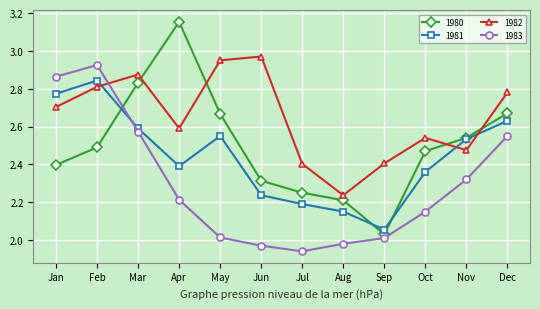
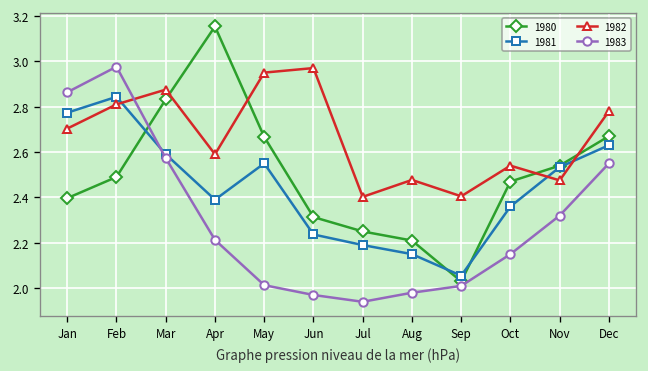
  {
    "1980": {
      "Jan": 2.40,
      "Feb": 2.49,
      "Mar": 2.83,
      "Apr": 3.15,
      "May": 2.67,
      "Jun": 2.31,
      "Jul": 2.25,
      "Aug": 2.21,
      "Sep": 2.03,
      "Oct": 2.47,
      "Dec": 2.67
    },
    "1981": {
      "Jan": 2.77,
      "Feb": 2.84,
      "Mar": 2.59,
      "Apr": 2.39,
      "May": 2.55,
      "Jun": 2.24,
      "Jul": 2.19,
      "Aug": 2.15,
      "Sep": 2.05,
      "Oct": 2.36,
      "Dec": 2.63
    },
    "1982": {
      "Jan": 2.70,
      "Feb": 2.81,
      "Mar": 2.88,
      "Apr": 2.59,
      "May": 2.95,
      "Jun": 2.97,
      "Jul": 2.40,
-     "Aug": 2.24,
+     "Aug": 2.48,
      "Sep": 2.41,
      "Oct": 2.54,
      "Nov": 2.48,
      "Dec": 2.78
    },
    "1983": {
      "Jan": 2.86,
-     "Feb": 2.93,
+     "Feb": 2.98,
      "Mar": 2.57,
      "Apr": 2.21,
      "May": 2.01,
      "Jun": 1.97,
      "Jul": 1.94,
      "Aug": 1.98,
      "Sep": 2.01,
      "Oct": 2.15,
      "Nov": 2.32,
      "Dec": 2.55
    }
  }
